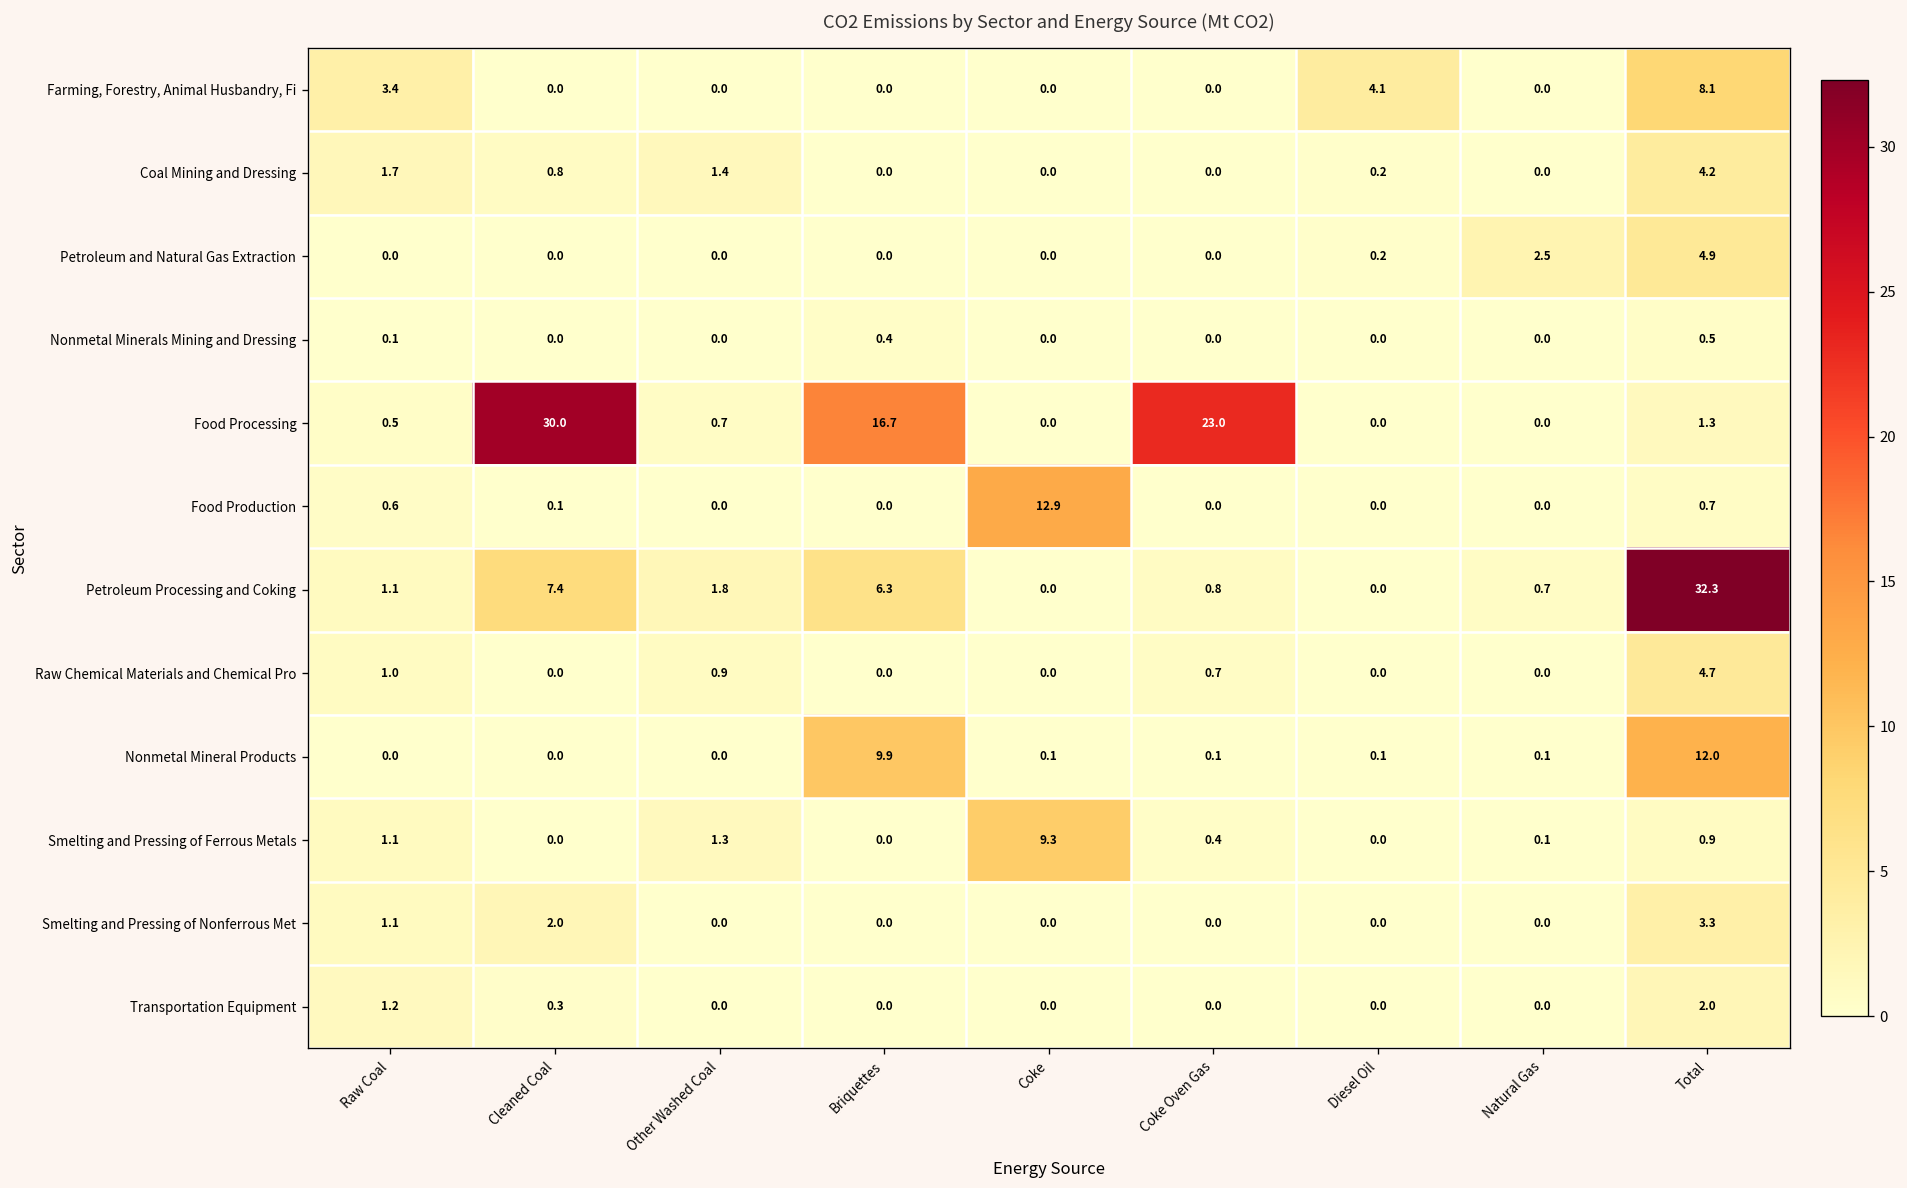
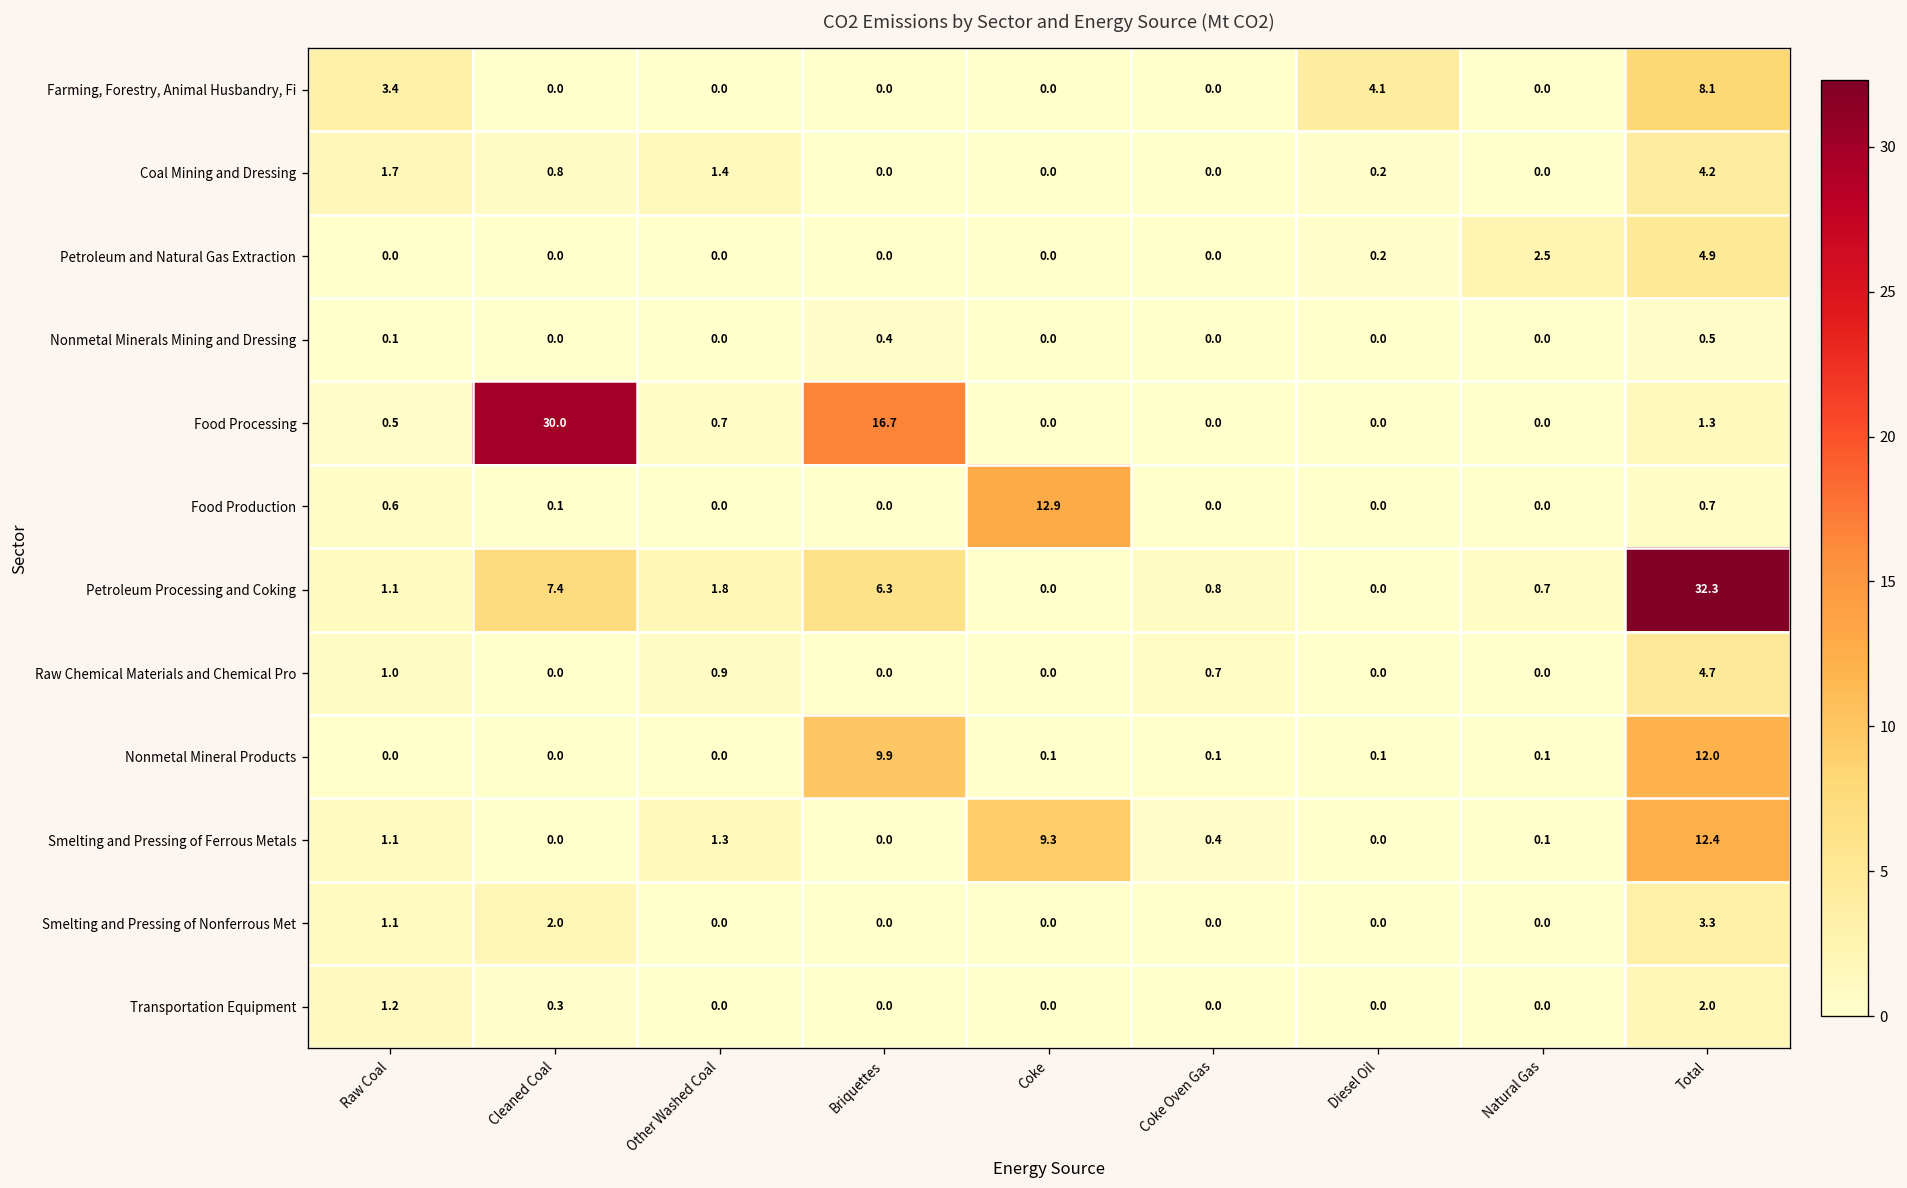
  {
    "Farming, Forestry, Animal Husbandry, Fi": {
      "Raw Coal": 3.4,
      "Cleaned Coal": 0.0,
      "Other Washed Coal": 0.0,
      "Briquettes": 0.0,
      "Coke": 0.0,
      "Coke Oven Gas": 0.0,
      "Diesel Oil": 4.1,
      "Natural Gas": 0.0,
      "Total": 8.1
    },
    "Coal Mining and Dressing": {
      "Raw Coal": 1.7,
      "Cleaned Coal": 0.8,
      "Other Washed Coal": 1.4,
      "Briquettes": 0.0,
      "Coke": 0.0,
      "Coke Oven Gas": 0.0,
      "Diesel Oil": 0.2,
      "Natural Gas": 0.0,
      "Total": 4.2
    },
    "Petroleum and Natural Gas Extraction": {
      "Raw Coal": 0.0,
      "Cleaned Coal": 0.0,
      "Other Washed Coal": 0.0,
      "Briquettes": 0.0,
      "Coke": 0.0,
      "Coke Oven Gas": 0.0,
      "Diesel Oil": 0.2,
      "Natural Gas": 2.5,
      "Total": 4.9
    },
    "Nonmetal Minerals Mining and Dressing": {
      "Raw Coal": 0.1,
      "Cleaned Coal": 0.0,
      "Other Washed Coal": 0.0,
      "Briquettes": 0.4,
      "Coke": 0.0,
      "Coke Oven Gas": 0.0,
      "Diesel Oil": 0.0,
      "Natural Gas": 0.0,
      "Total": 0.5
    },
    "Food Processing": {
      "Raw Coal": 0.5,
      "Cleaned Coal": 30.0,
      "Other Washed Coal": 0.7,
      "Briquettes": 16.7,
      "Coke": 0.0,
-     "Coke Oven Gas": 23.0,
+     "Coke Oven Gas": 0.0,
      "Diesel Oil": 0.0,
      "Natural Gas": 0.0,
      "Total": 1.3
    },
    "Food Production": {
      "Raw Coal": 0.6,
      "Cleaned Coal": 0.1,
      "Other Washed Coal": 0.0,
      "Briquettes": 0.0,
      "Coke": 12.9,
      "Coke Oven Gas": 0.0,
      "Diesel Oil": 0.0,
      "Natural Gas": 0.0,
      "Total": 0.7
    },
    "Petroleum Processing and Coking": {
      "Raw Coal": 1.1,
      "Cleaned Coal": 7.4,
      "Other Washed Coal": 1.8,
      "Briquettes": 6.3,
      "Coke": 0.0,
      "Coke Oven Gas": 0.8,
      "Diesel Oil": 0.0,
      "Natural Gas": 0.7,
      "Total": 32.3
    },
    "Raw Chemical Materials and Chemical Pro": {
      "Raw Coal": 1.0,
      "Cleaned Coal": 0.0,
      "Other Washed Coal": 0.9,
      "Briquettes": 0.0,
      "Coke": 0.0,
      "Coke Oven Gas": 0.7,
      "Diesel Oil": 0.0,
      "Natural Gas": 0.0,
      "Total": 4.7
    },
    "Nonmetal Mineral Products": {
      "Raw Coal": 0.0,
      "Cleaned Coal": 0.0,
      "Other Washed Coal": 0.0,
      "Briquettes": 9.9,
      "Coke": 0.1,
      "Coke Oven Gas": 0.1,
      "Diesel Oil": 0.1,
      "Natural Gas": 0.1,
      "Total": 12.0
    },
    "Smelting and Pressing of Ferrous Metals": {
      "Raw Coal": 1.1,
      "Cleaned Coal": 0.0,
      "Other Washed Coal": 1.3,
      "Briquettes": 0.0,
      "Coke": 9.3,
      "Coke Oven Gas": 0.4,
      "Diesel Oil": 0.0,
      "Natural Gas": 0.1,
-     "Total": 0.9
+     "Total": 12.4
    },
    "Smelting and Pressing of Nonferrous Met": {
      "Raw Coal": 1.1,
      "Cleaned Coal": 2.0,
      "Other Washed Coal": 0.0,
      "Briquettes": 0.0,
      "Coke": 0.0,
      "Coke Oven Gas": 0.0,
      "Diesel Oil": 0.0,
      "Natural Gas": 0.0,
      "Total": 3.3
    },
    "Transportation Equipment": {
      "Raw Coal": 1.2,
      "Cleaned Coal": 0.3,
      "Other Washed Coal": 0.0,
      "Briquettes": 0.0,
      "Coke": 0.0,
      "Coke Oven Gas": 0.0,
      "Diesel Oil": 0.0,
      "Natural Gas": 0.0,
      "Total": 2.0
    }
  }
